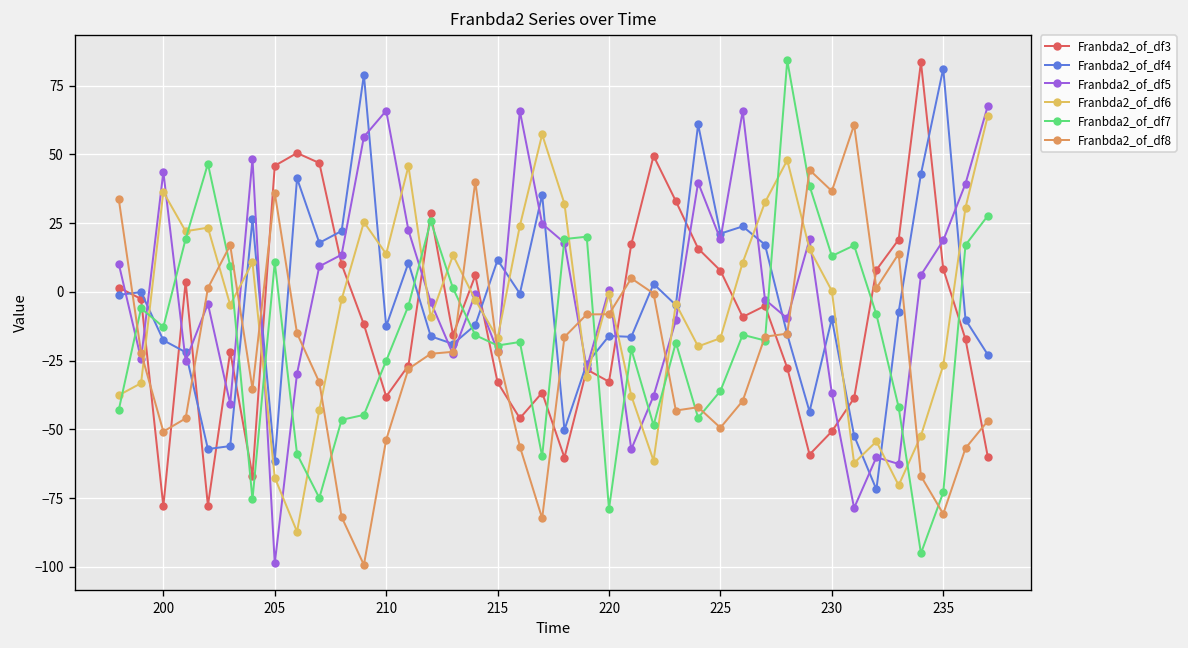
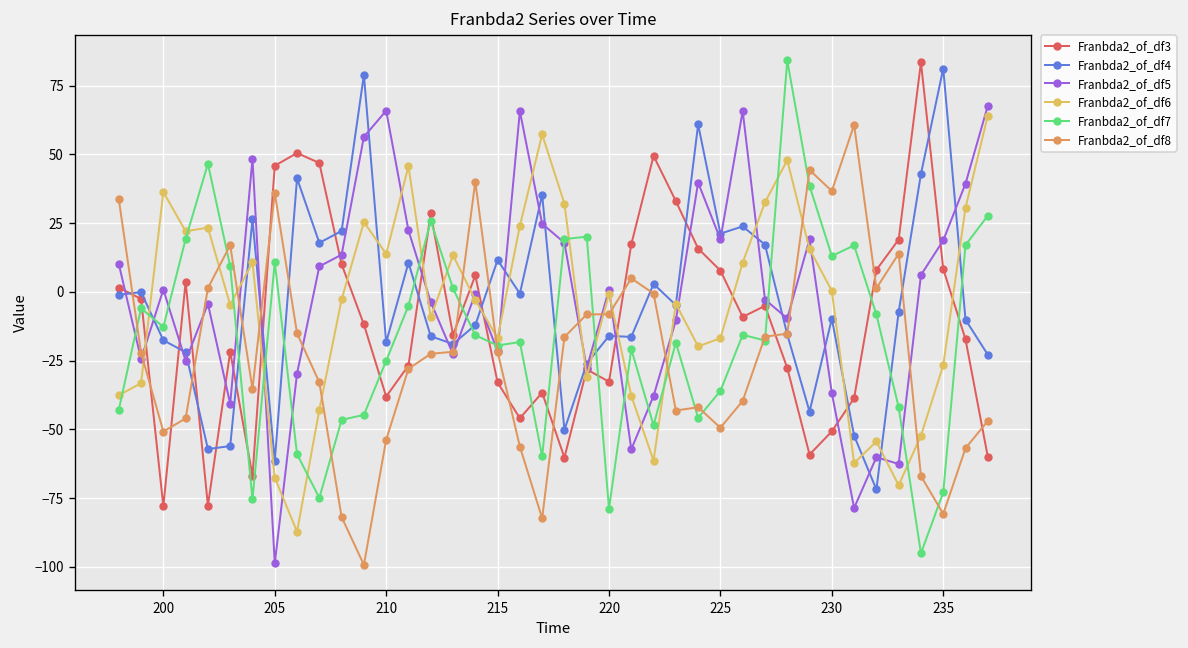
  {
    "Franbda2_of_df4": {
      "200": -18,
      "205": -62,
-     "210": -13,
+     "210": -18,
      "215": 12,
      "220": -16,
      "225": 21,
      "230": -10,
      "235": 81
    },
    "Franbda2_of_df5": {
-     "200": 44,
+     "200": 1,
      "205": -99,
      "210": 66,
      "220": 1,
      "225": 19,
      "230": -37,
      "235": 19
    },
    "Franbda2_of_df7": {
      "200": -13,
      "205": 11,
      "210": -25,
      "215": -19,
      "220": -79,
      "225": -36,
      "230": 13,
      "235": -73
    }
  }
